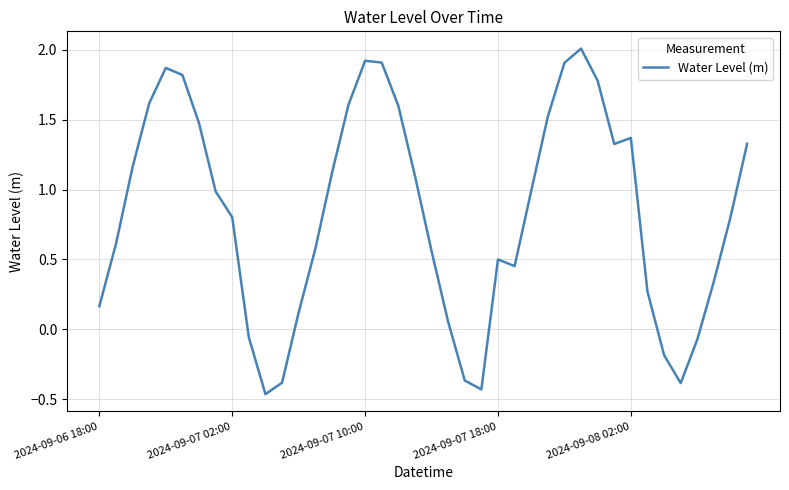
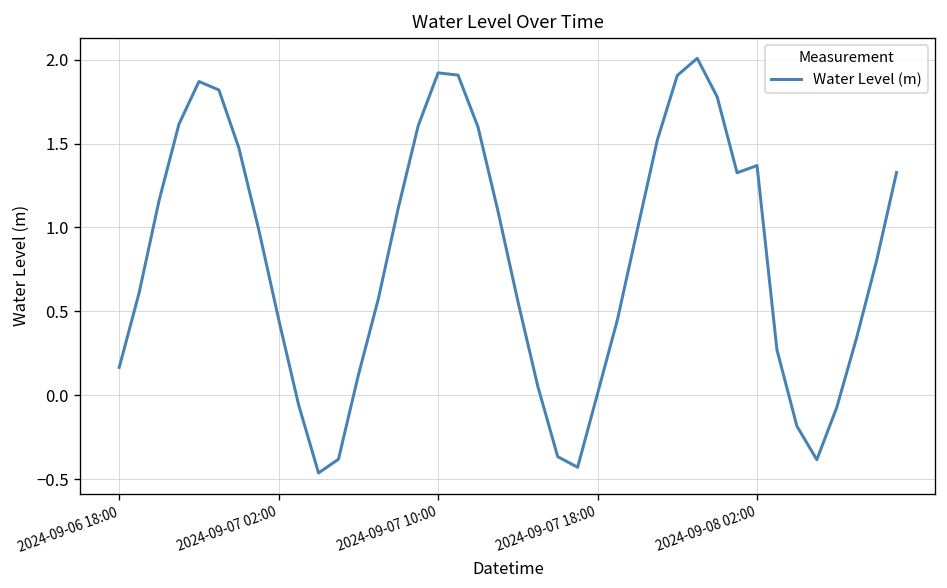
  {
    "2024-09-06 18:00": 0.17,
-   "2024-09-07 02:00": 0.80,
+   "2024-09-07 02:00": 0.45,
    "2024-09-07 10:00": 1.92,
-   "2024-09-07 18:00": 0.50,
+   "2024-09-07 18:00": 0.01,
    "2024-09-08 02:00": 1.37
  }
